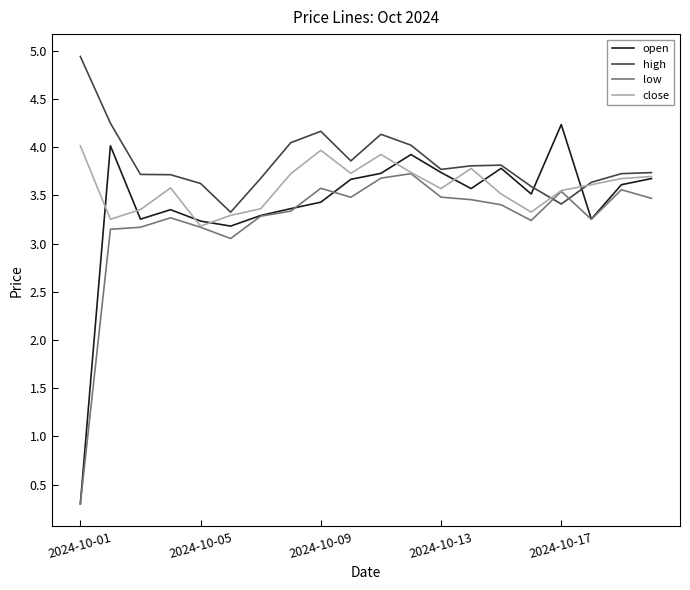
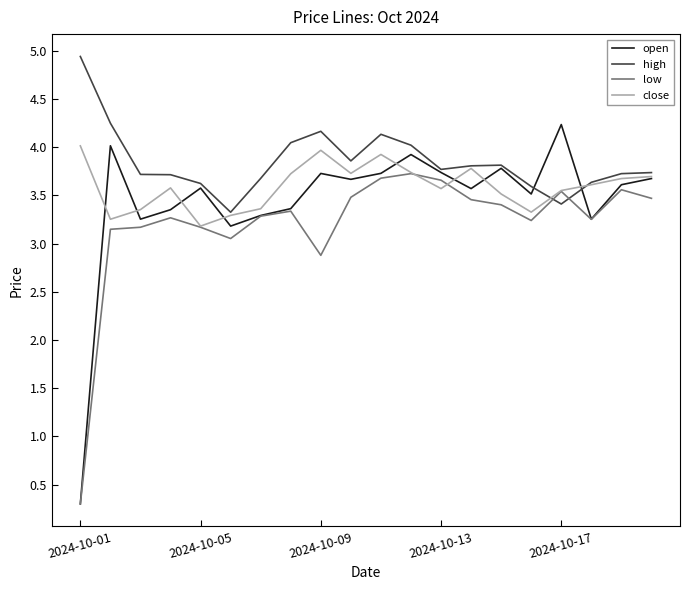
  {
    "open": {
-     "2024-10-05": 3.2,
-     "2024-10-09": 3.4,
+     "2024-10-05": 3.6,
+     "2024-10-09": 3.7,
      "2024-10-13": 3.7,
      "2024-10-17": 4.2
    },
    "high": {
      "2024-10-01": 4.9,
      "2024-10-05": 3.6,
      "2024-10-09": 4.2,
      "2024-10-13": 3.8,
      "2024-10-17": 3.4
    },
    "low": {
-     "2024-10-09": 3.6,
-     "2024-10-13": 3.5
+     "2024-10-09": 2.9,
+     "2024-10-13": 3.7
    },
    "close": {
      "2024-10-01": 4.0,
      "2024-10-09": 4.0,
      "2024-10-13": 3.6
    }
  }
